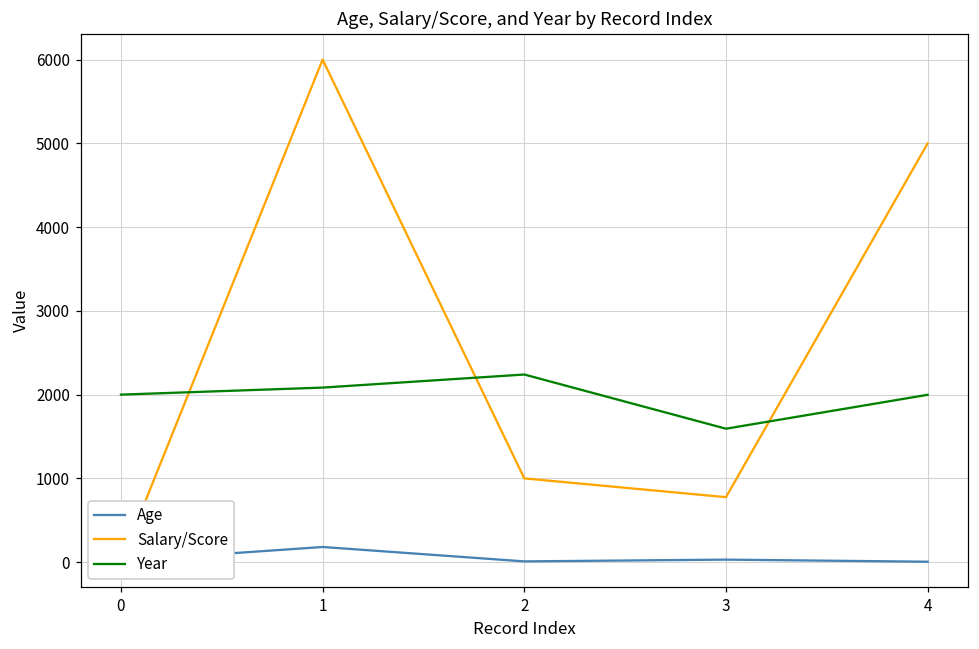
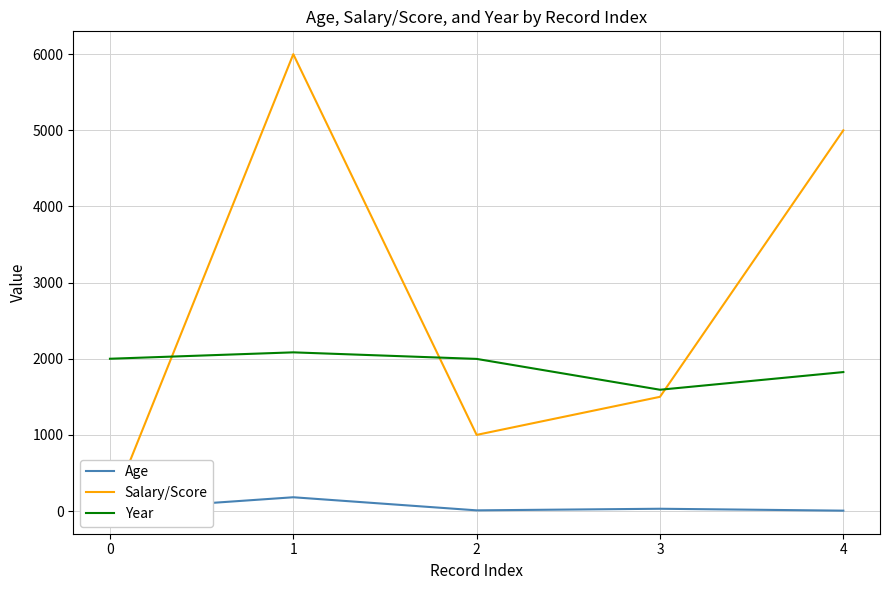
  {
    "Age": {
      "1": 200,
      "2": 0,
      "3": 0,
      "4": 0
    },
    "Salary/Score": {
      "1": 6000,
      "2": 1000,
-     "3": 800,
+     "3": 1500,
      "4": 5000
    },
    "Year": {
      "0": 2000,
      "1": 2100,
-     "2": 2200,
+     "2": 2000,
      "3": 1600,
-     "4": 2000
+     "4": 1800
    }
  }
